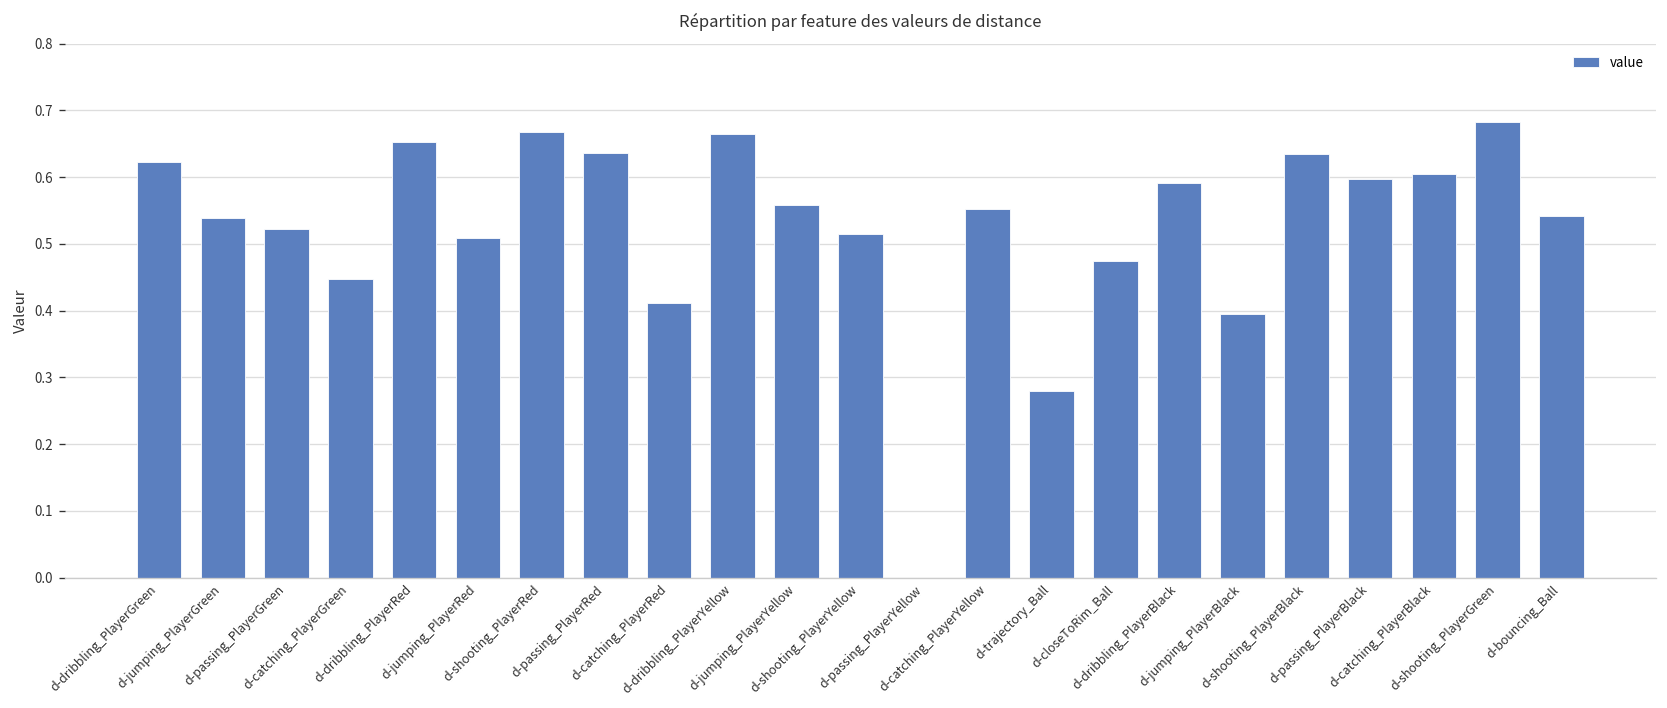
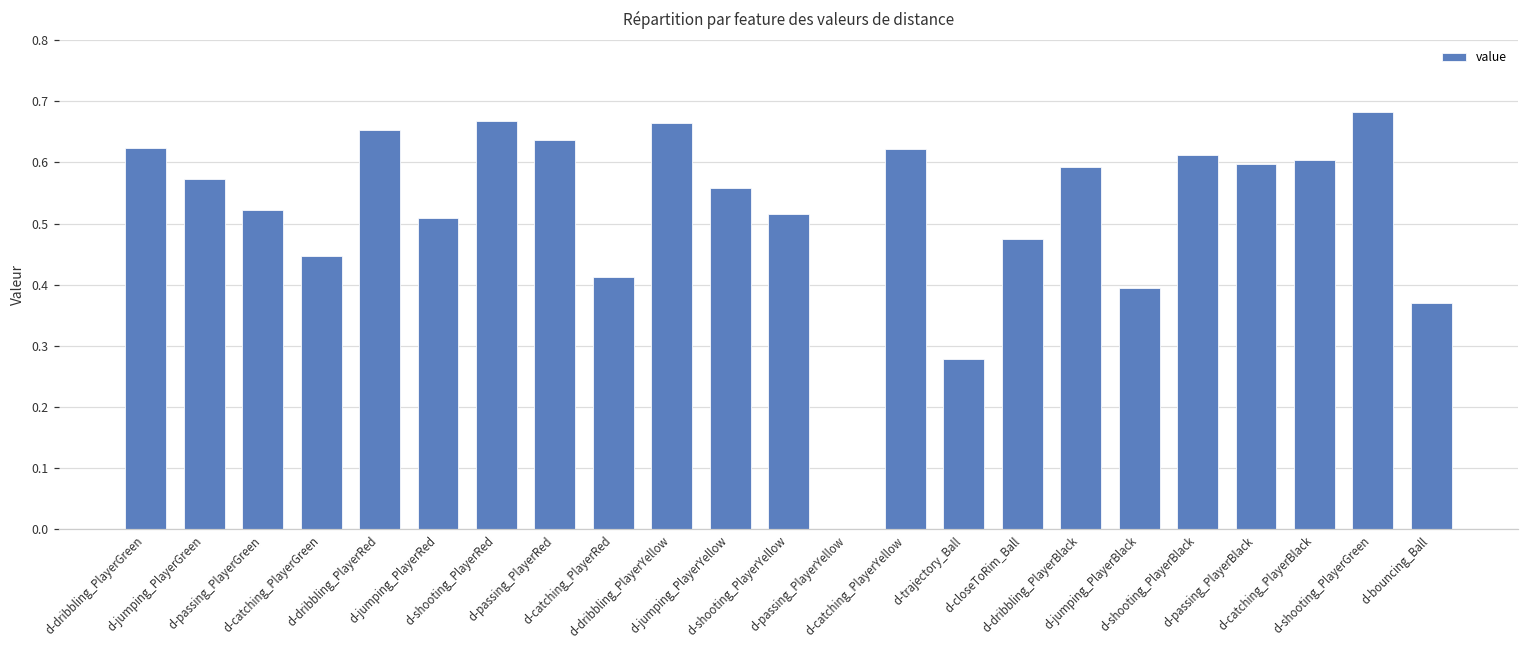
  {
    "d-dribbling_PlayerGreen": 0.62,
-   "d-jumping_PlayerGreen": 0.54,
+   "d-jumping_PlayerGreen": 0.57,
    "d-passing_PlayerGreen": 0.52,
    "d-catching_PlayerGreen": 0.45,
    "d-dribbling_PlayerRed": 0.65,
    "d-jumping_PlayerRed": 0.51,
    "d-shooting_PlayerRed": 0.67,
    "d-passing_PlayerRed": 0.64,
    "d-catching_PlayerRed": 0.41,
    "d-dribbling_PlayerYellow": 0.66,
    "d-jumping_PlayerYellow": 0.56,
    "d-shooting_PlayerYellow": 0.52,
    "d-passing_PlayerYellow": 0.00,
-   "d-catching_PlayerYellow": 0.55,
+   "d-catching_PlayerYellow": 0.62,
    "d-trajectory_Ball": 0.28,
    "d-closeToRim_Ball": 0.48,
    "d-dribbling_PlayerBlack": 0.59,
    "d-jumping_PlayerBlack": 0.40,
-   "d-shooting_PlayerBlack": 0.63,
+   "d-shooting_PlayerBlack": 0.61,
    "d-passing_PlayerBlack": 0.60,
    "d-catching_PlayerBlack": 0.60,
    "d-shooting_PlayerGreen": 0.68,
-   "d-bouncing_Ball": 0.54
+   "d-bouncing_Ball": 0.37
  }
